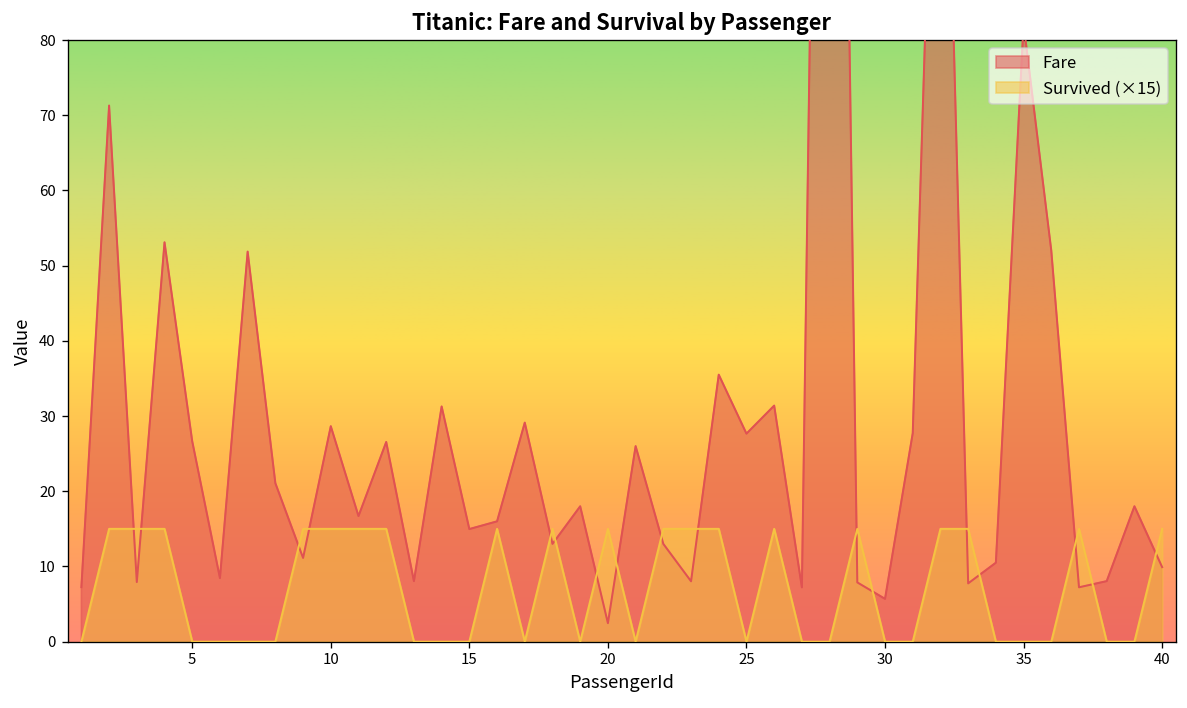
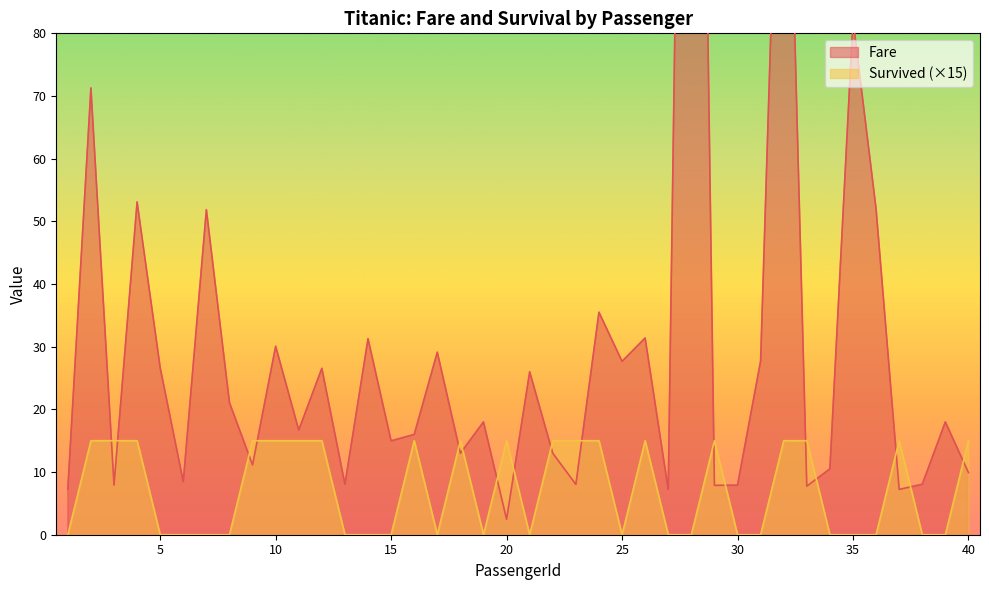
  {
    "Fare": {
      "5": 27,
-     "10": 29,
+     "10": 30,
      "15": 15,
      "20": 2,
      "25": 28,
-     "30": 6,
+     "30": 8,
      "40": 10
    },
    "Survived (×15)": {
      "5": 0,
      "10": 15,
      "15": 0,
      "20": 15,
      "25": 0,
      "30": 0,
      "35": 0,
      "40": 15
    }
  }
